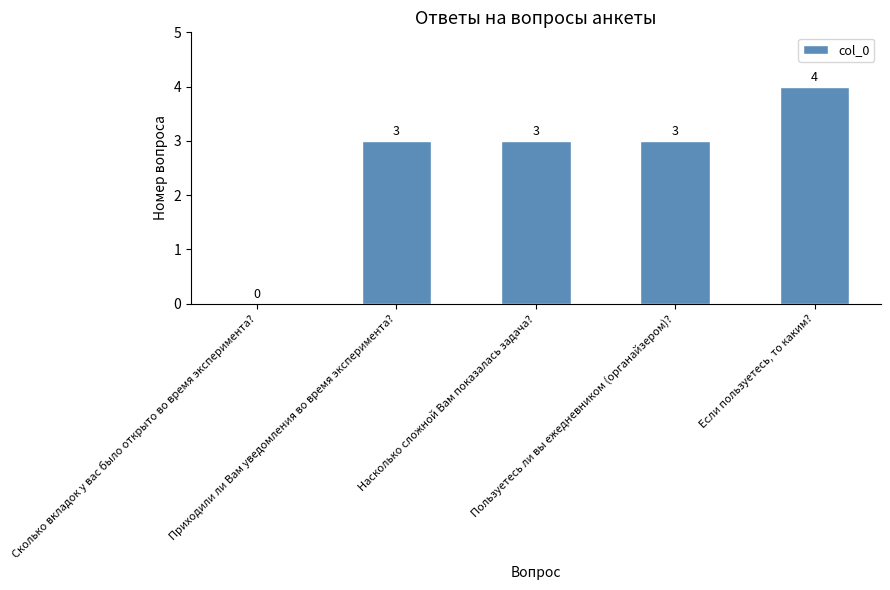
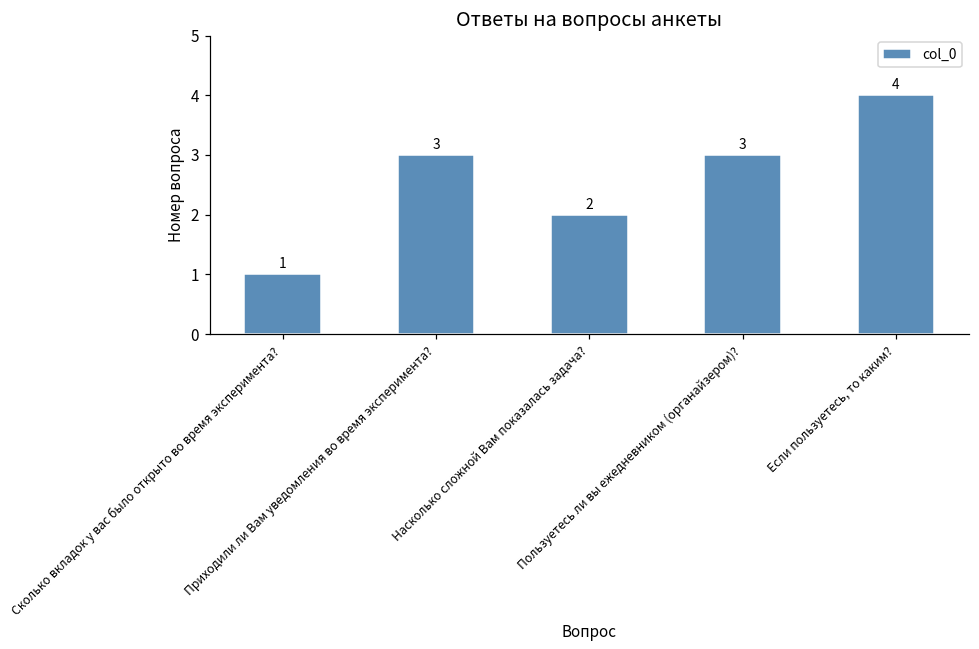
  {
-   "Сколько вкладок у вас было открыто во время эксперимента?": 0,
+   "Сколько вкладок у вас было открыто во время эксперимента?": 1,
    "Приходили ли Вам уведомления во время эксперимента?": 3,
-   "Насколько сложной Вам показалась задача?": 3,
+   "Насколько сложной Вам показалась задача?": 2,
    "Пользуетесь ли вы ежедневником (органайзером)?": 3,
    "Если пользуетесь, то каким?": 4
  }
